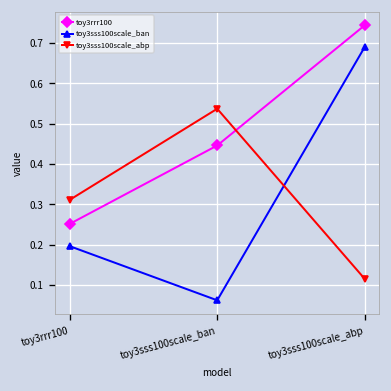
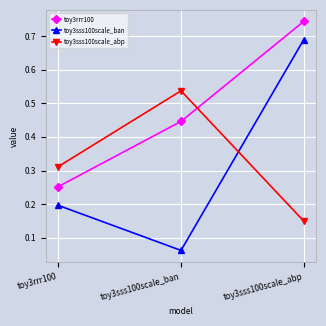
  {
    "toy3rrr100": {
      "toy3rrr100": 0.25,
      "toy3sss100scale_ban": 0.45,
      "toy3sss100scale_abp": 0.74
    },
    "toy3sss100scale_ban": {
      "toy3rrr100": 0.20,
      "toy3sss100scale_ban": 0.06,
      "toy3sss100scale_abp": 0.69
    },
    "toy3sss100scale_abp": {
      "toy3rrr100": 0.31,
      "toy3sss100scale_ban": 0.54,
-     "toy3sss100scale_abp": 0.12
+     "toy3sss100scale_abp": 0.15
    }
  }
